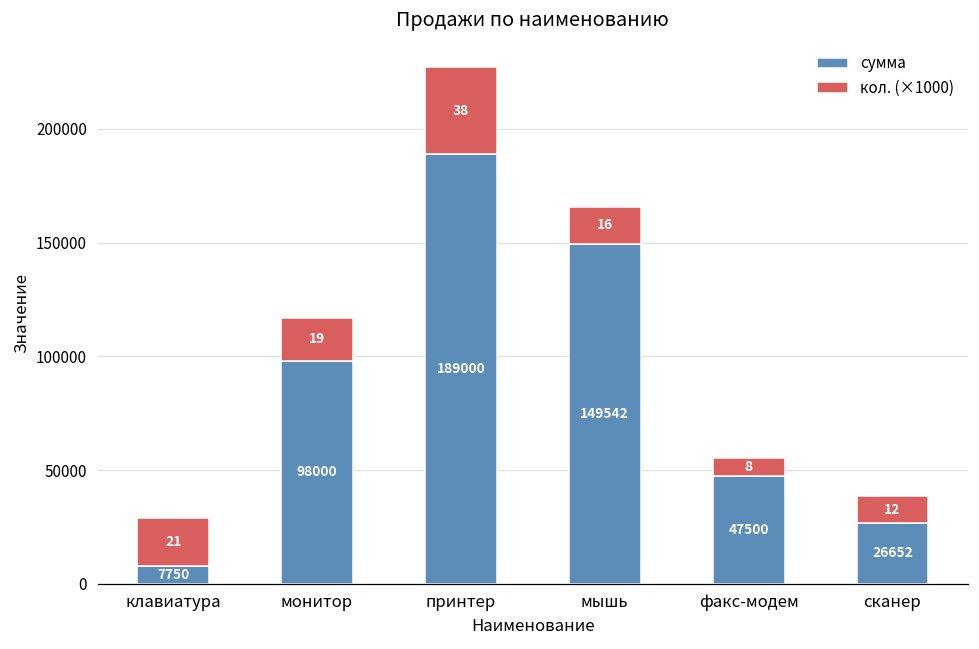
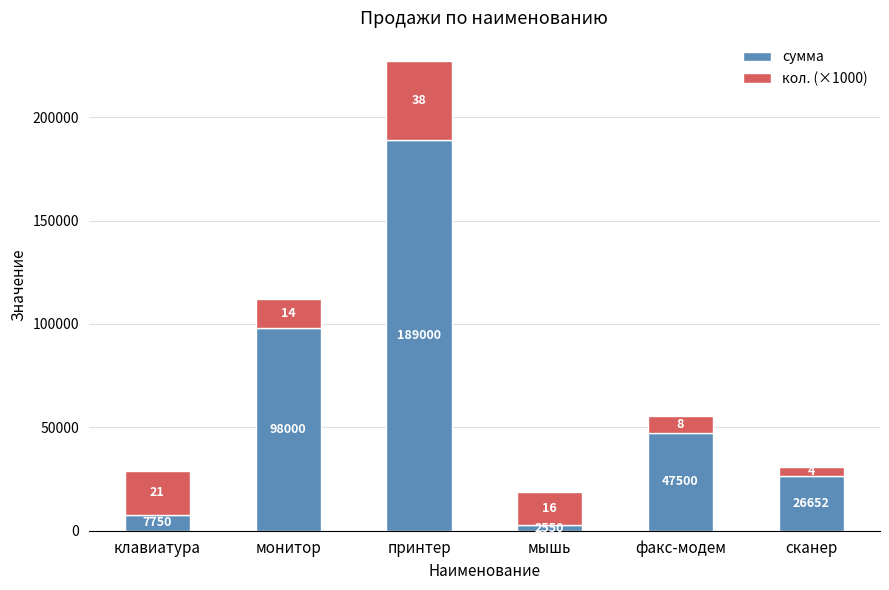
  {
    "сумма": {
      "клавиатура": 7750,
      "монитор": 98000,
      "принтер": 189000,
-     "мышь": 149542,
+     "мышь": 2550,
      "факс-модем": 47500,
      "сканер": 26652
    },
    "кол. (×1000)": {
-     "монитор": 19,
-     "сканер": 12
+     "монитор": 14,
+     "сканер": 4
    }
  }
